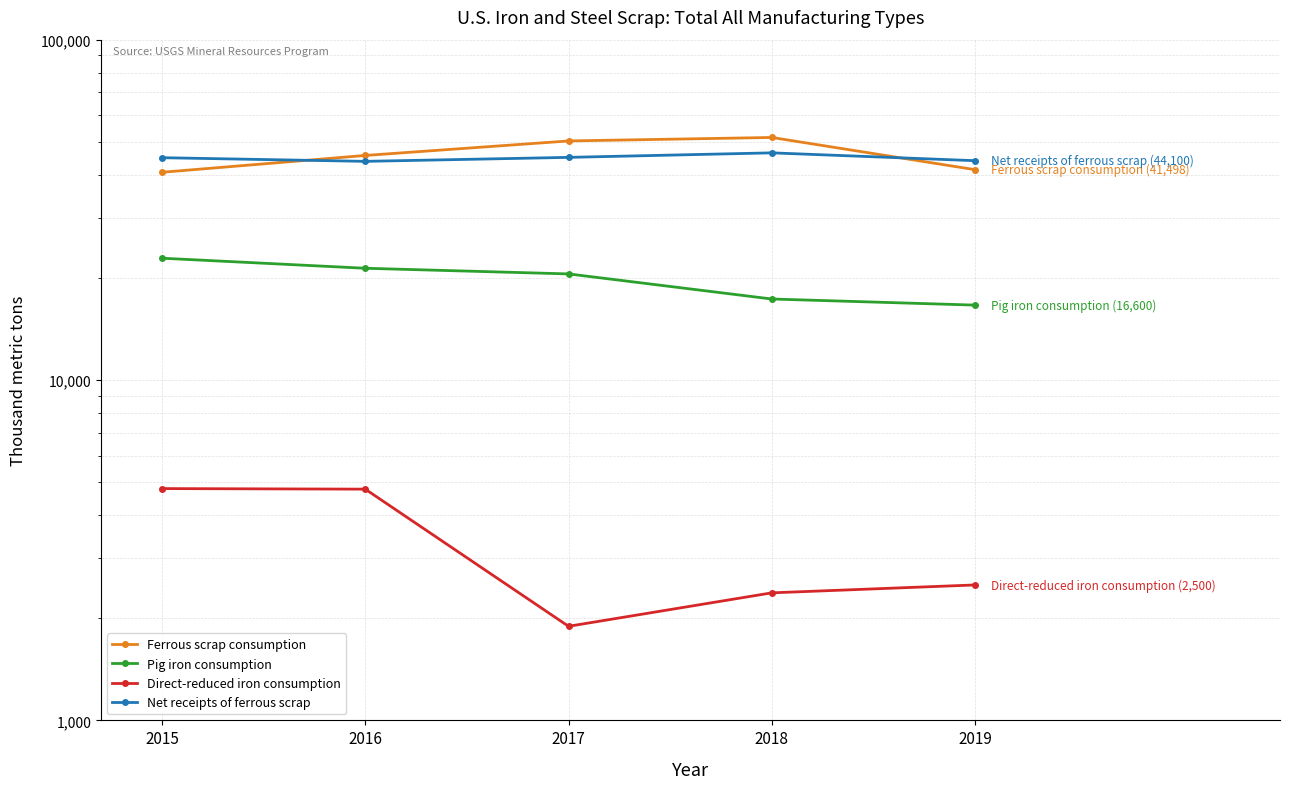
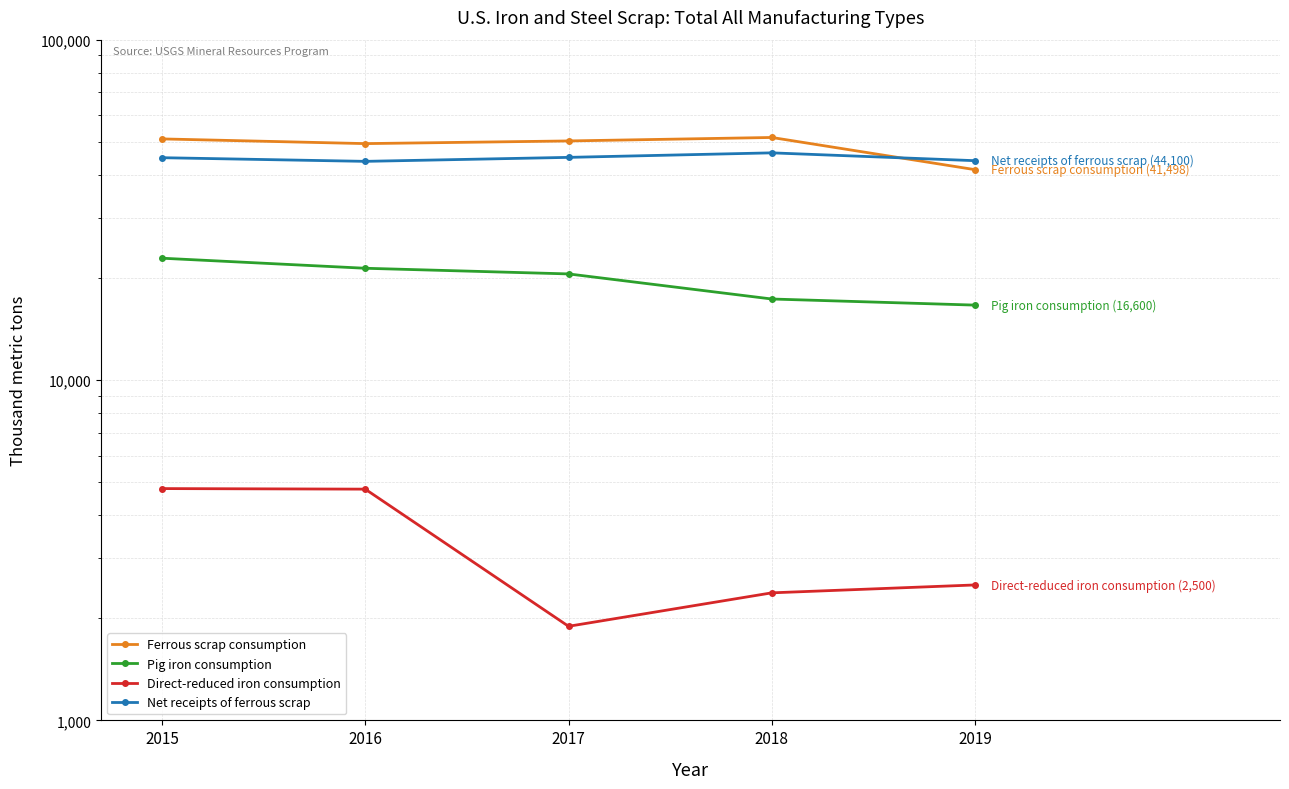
  {
    "Ferrous scrap consumption": {
-     "2015": "41,000",
-     "2016": "46,000",
+     "2015": "51,000",
+     "2016": "50,000",
      "2017": "50,000",
      "2018": "52,000"
    },
    "Pig iron consumption": {
      "2019": "(16,600)"
    },
    "Direct-reduced iron consumption": {
      "2019": "(2,500)"
    },
    "Net receipts of ferrous scrap": {
      "2015": "45,000",
      "2016": "44,000",
      "2017": "45,000",
      "2018": "47,000"
    }
  }
